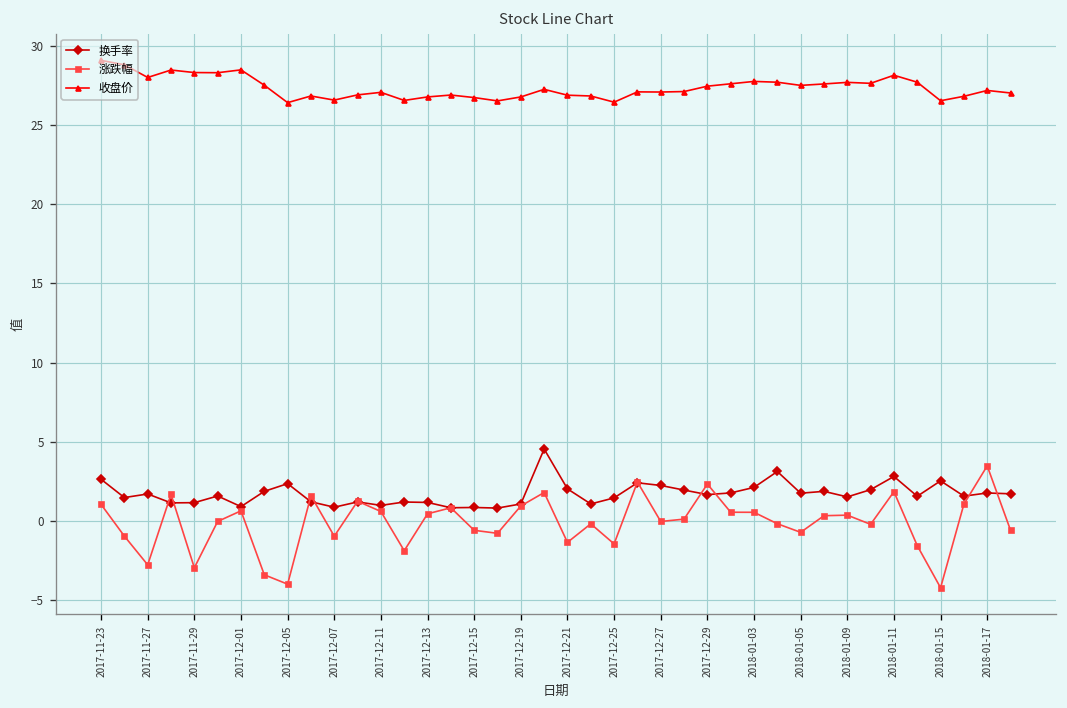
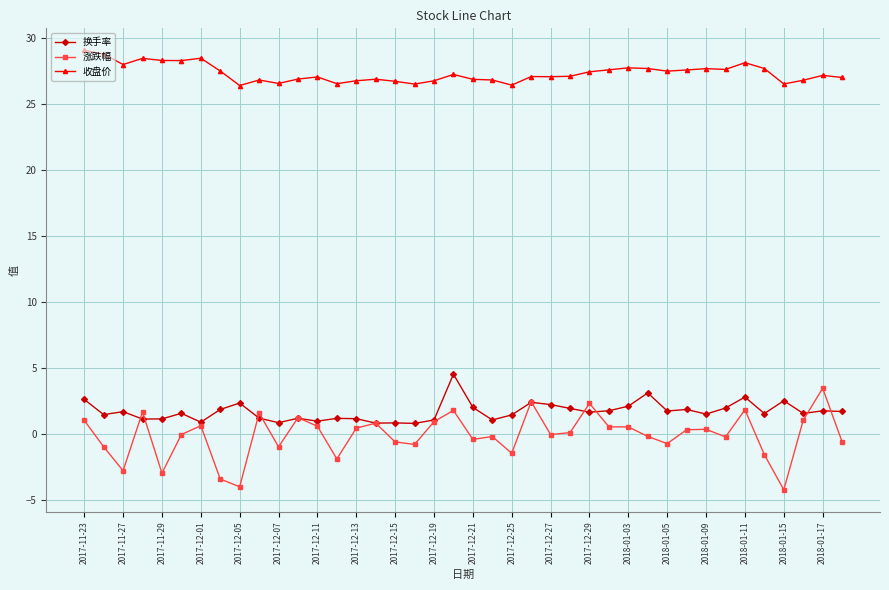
  {
    "涨跌幅": {
      "2017-11-23": 1.0,
      "2017-11-27": -2.8,
      "2017-11-29": -3.0,
      "2017-12-01": 0.6,
      "2017-12-05": -4.0,
      "2017-12-07": -1.0,
      "2017-12-11": 0.6,
      "2017-12-13": 0.4,
      "2017-12-15": -0.6,
-     "2017-12-21": -1.4,
+     "2017-12-21": -0.4,
      "2017-12-25": -1.5,
      "2017-12-27": 0.0,
      "2017-12-29": 2.3,
      "2018-01-03": 0.5,
      "2018-01-05": -0.7,
      "2018-01-09": 0.4,
      "2018-01-11": 1.8,
      "2018-01-15": -4.2,
      "2018-01-17": 3.5
    }
  }
